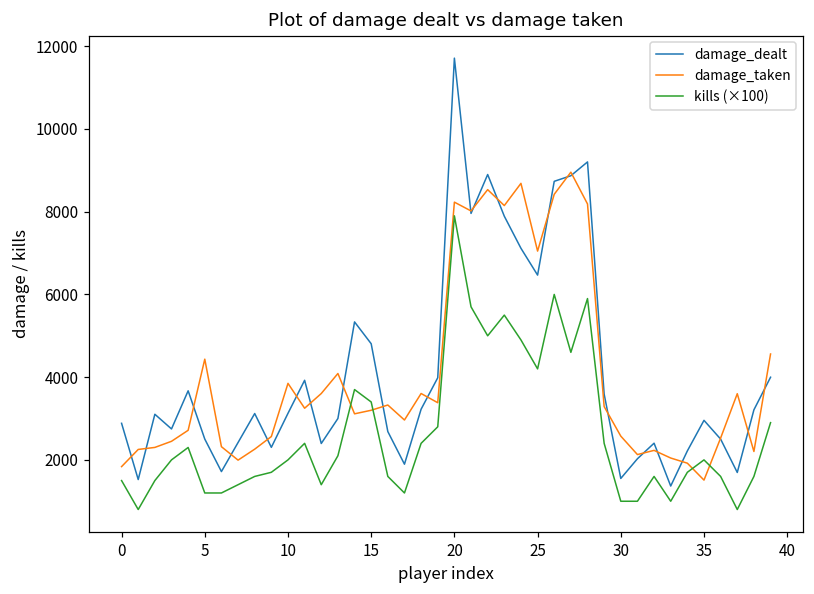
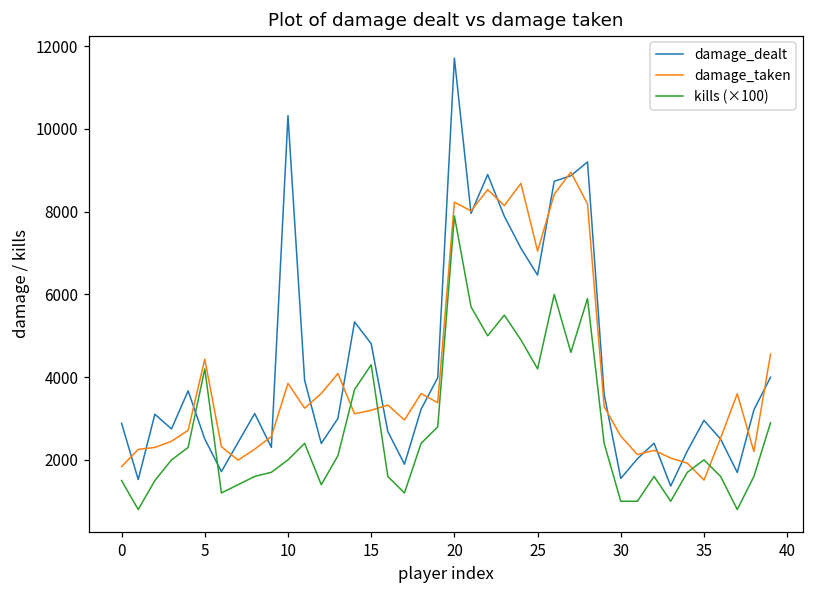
  {
    "damage_dealt": {
      "0": 2900,
      "5": 2500,
-     "10": 3100,
+     "10": 10300,
      "15": 4800,
      "20": 11700,
      "25": 6500,
      "30": 1600,
      "35": 3000
    },
    "damage_taken": {
      "0": 1800,
      "5": 4400,
      "10": 3900,
      "15": 3200,
      "20": 8200,
      "25": 7000,
      "30": 2600,
      "35": 1500
    },
    "kills (×100)": {
      "0": 1500,
-     "5": 1200,
+     "5": 4200,
      "10": 2000,
-     "15": 3400,
+     "15": 4300,
      "20": 7900,
      "25": 4200,
      "30": 1000,
      "35": 2000
    }
  }
